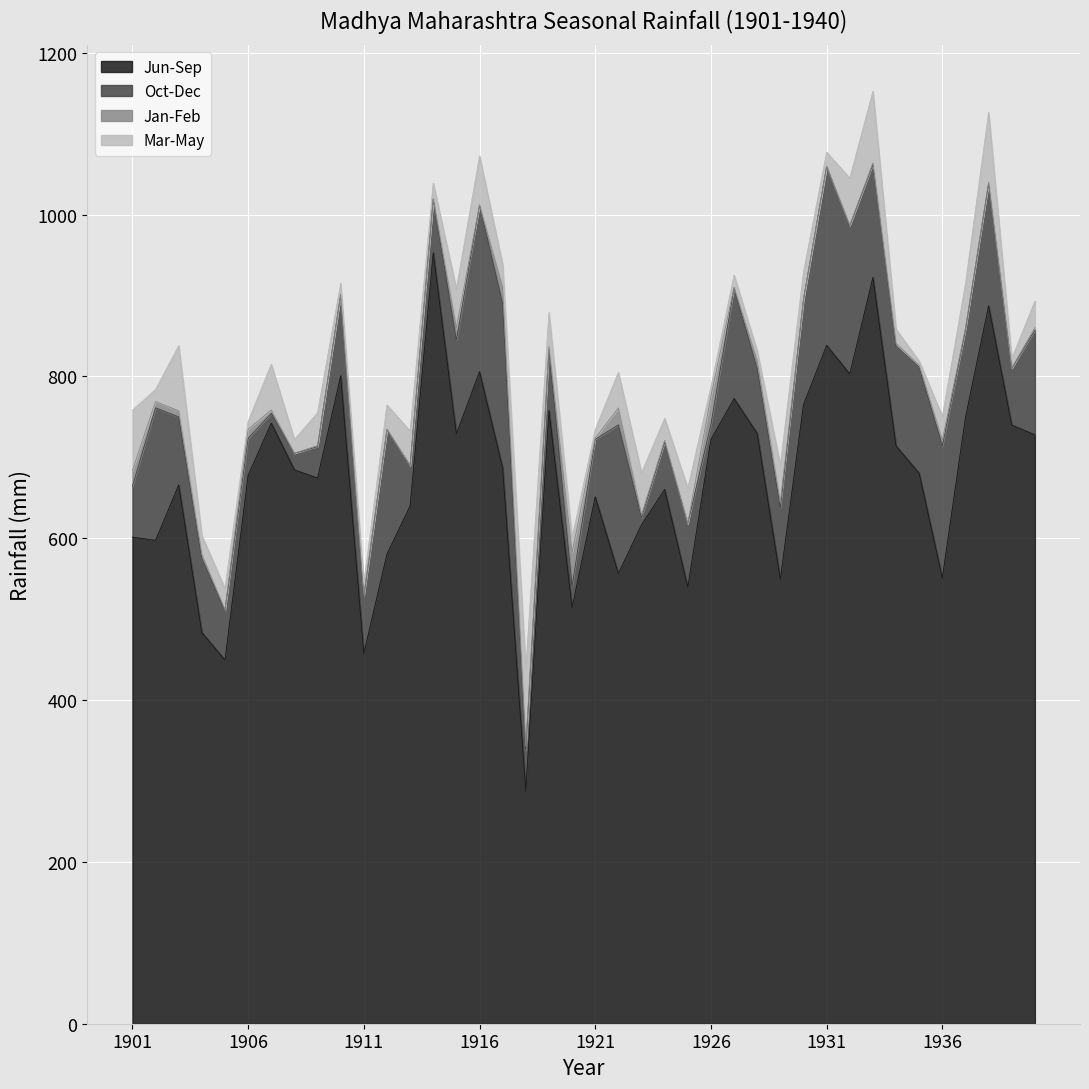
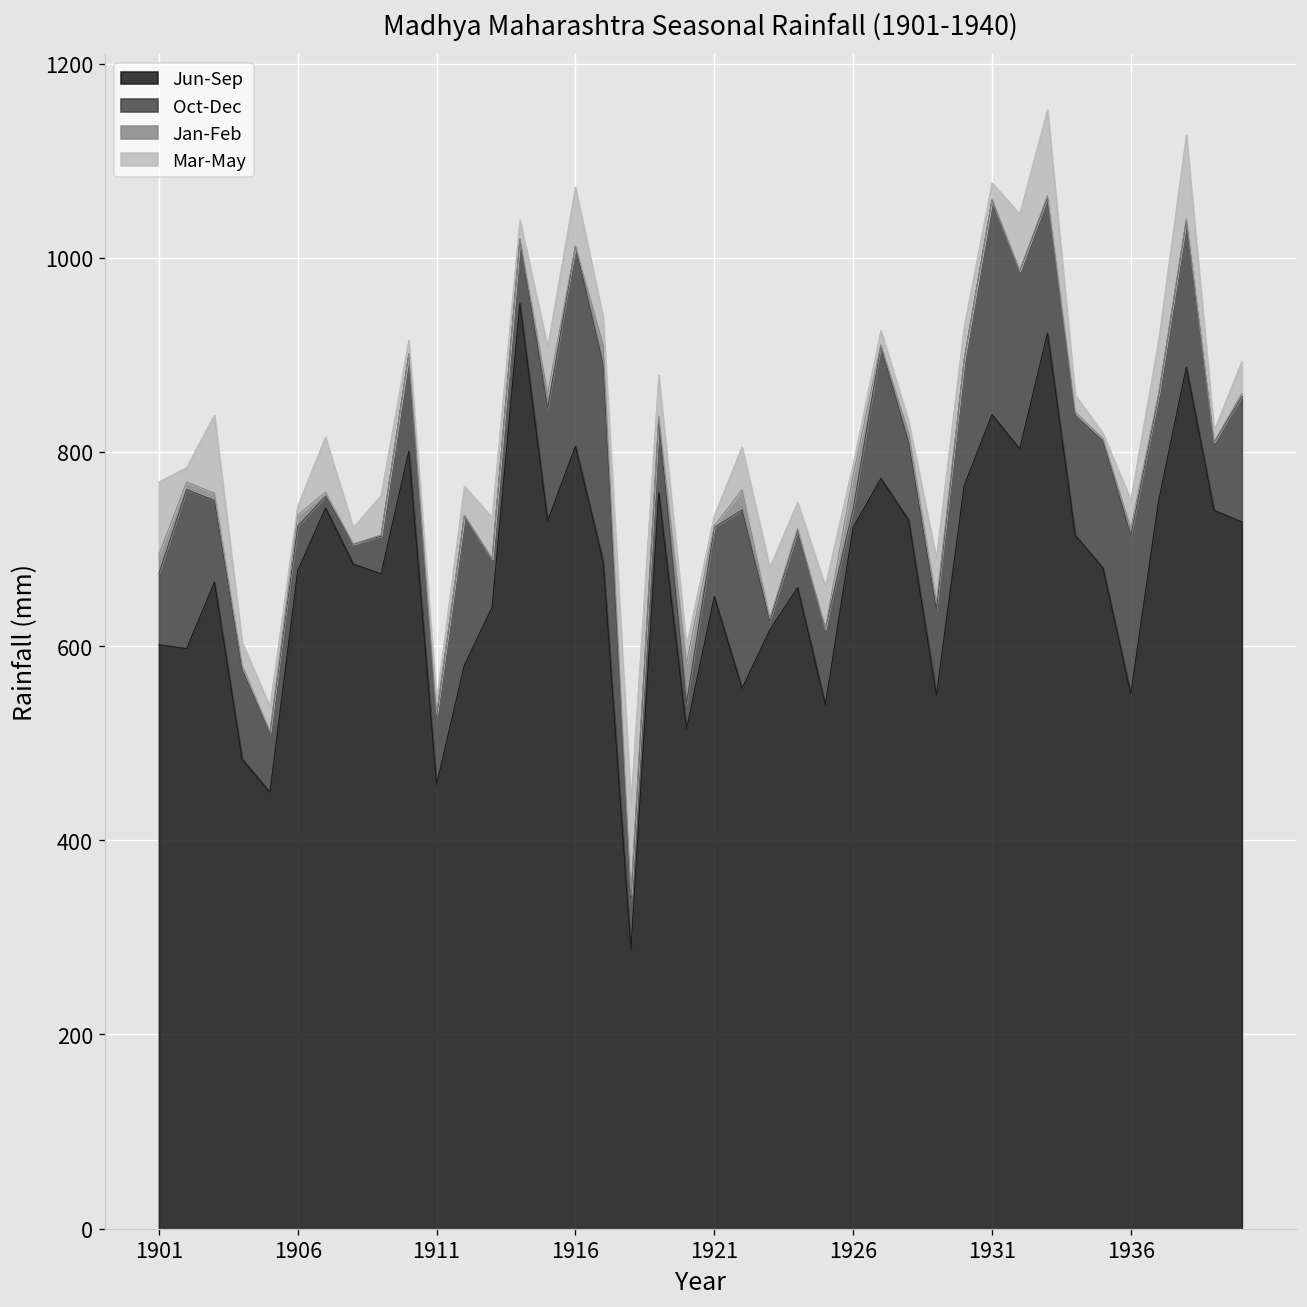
  {
    "Jun-Sep": {
      "1901": 600,
      "1906": 680,
      "1911": 460,
      "1916": 810,
      "1921": 650,
      "1926": 720,
      "1931": 840,
      "1936": 550
    },
    "Oct-Dec": {
-     "1901": 60,
+     "1901": 70,
      "1906": 50,
      "1926": 20,
      "1936": 160
    },
    "Jan-Feb": {
      "1901": 20,
      "1906": 10,
      "1926": 30,
      "1936": 10
    },
    "Mar-May": {
      "1901": 70,
      "1906": 10,
      "1911": 10,
      "1916": 60,
      "1921": 10,
      "1926": 10,
      "1931": 20,
      "1936": 30
    }
  }
